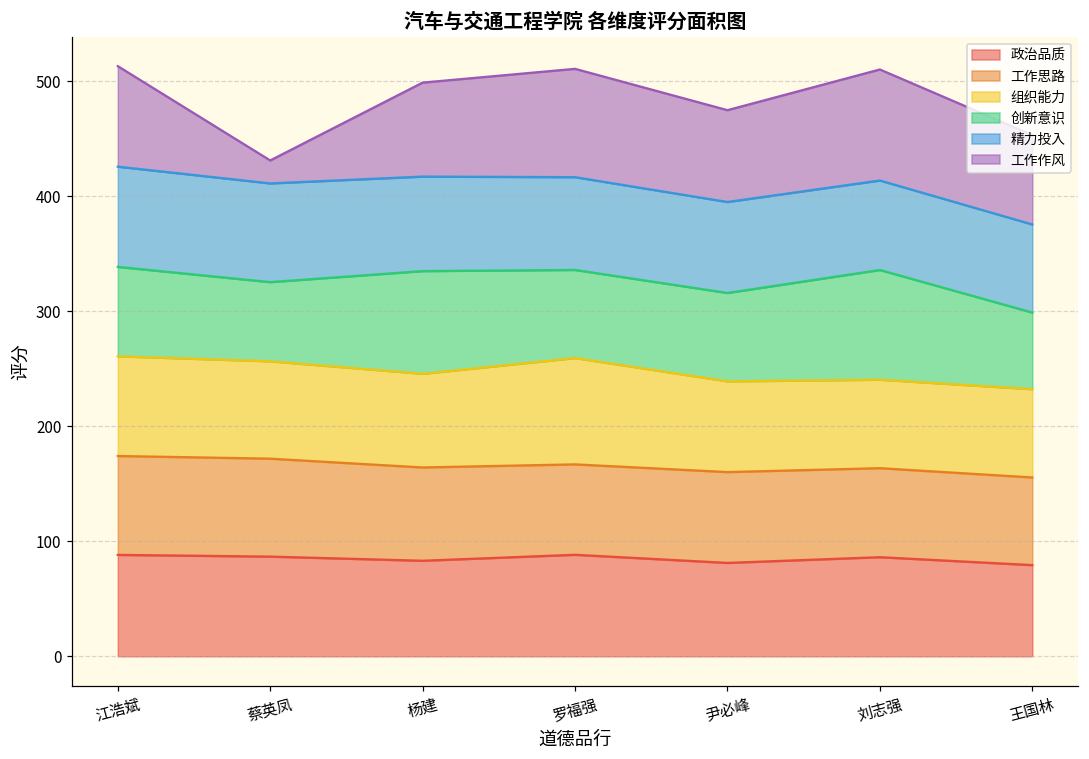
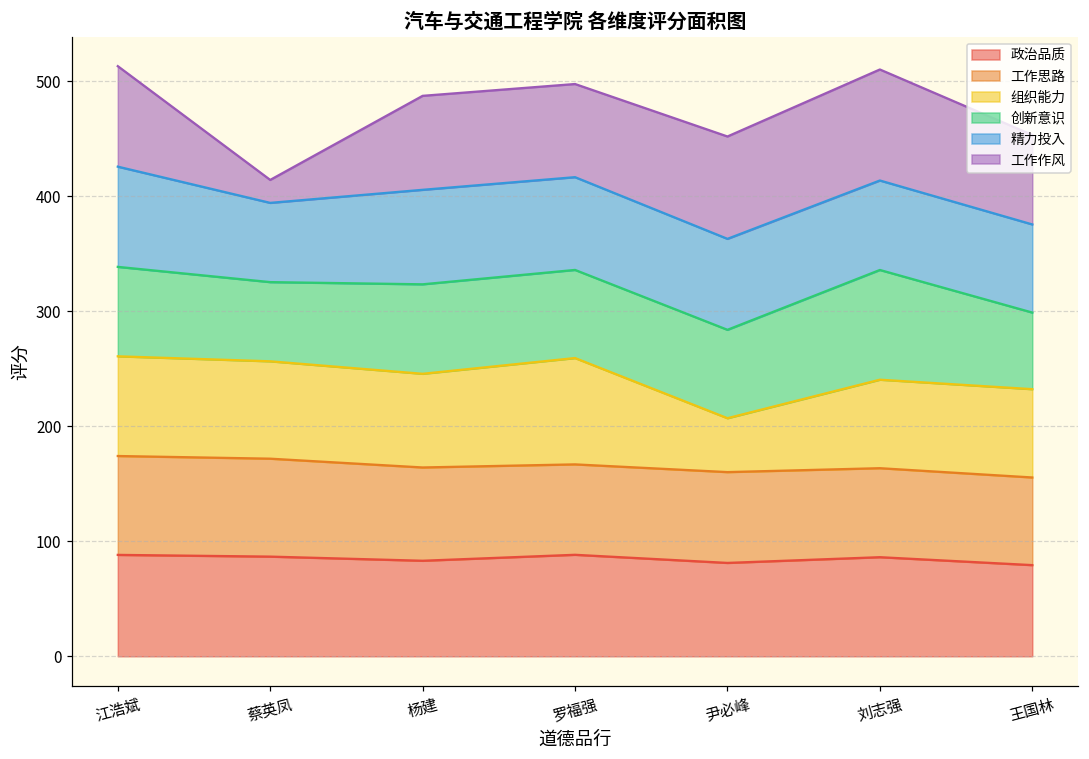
  {
    "组织能力": {
      "江浩斌": 87,
      "蔡英凤": 85,
      "杨建": 81,
      "罗福强": 92,
-     "尹必峰": 79,
+     "尹必峰": 47,
      "刘志强": 77,
      "王国林": 77
    },
    "创新意识": {
      "江浩斌": 78,
      "蔡英凤": 69,
-     "杨建": 89,
+     "杨建": 78,
      "罗福强": 77,
      "尹必峰": 77,
      "刘志强": 95,
      "王国林": 67
    },
    "精力投入": {
      "江浩斌": 87,
-     "蔡英凤": 86,
+     "蔡英凤": 69,
      "杨建": 82,
      "罗福强": 81,
      "尹必峰": 79,
      "刘志强": 78,
      "王国林": 77
    },
    "工作作风": {
      "江浩斌": 87,
      "蔡英凤": 20,
      "杨建": 82,
-     "罗福强": 94,
-     "尹必峰": 80,
+     "罗福强": 81,
+     "尹必峰": 89,
      "刘志强": 97
    }
  }
